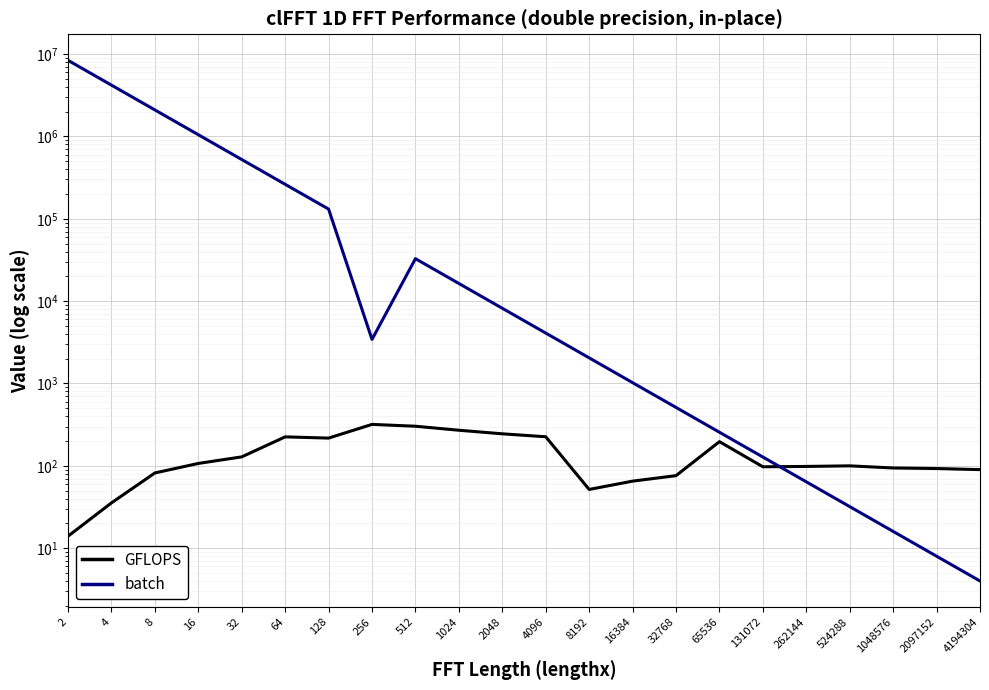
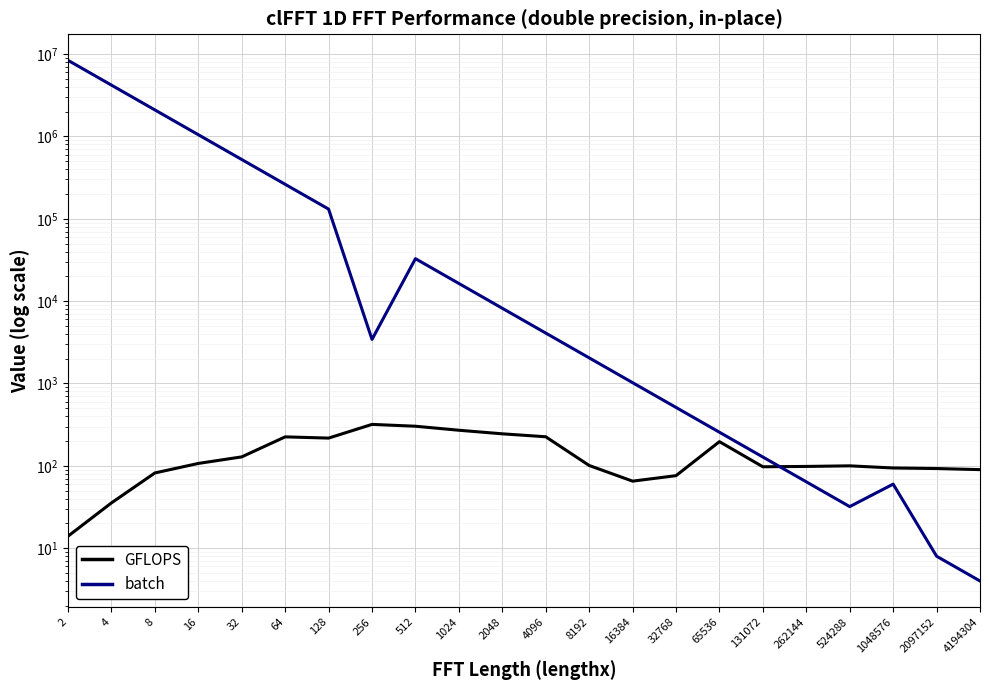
  {
    "GFLOPS": {
      "2": 14,
      "4": 36,
      "8": 80,
      "16": 110,
      "32": 130,
      "64": 220,
      "128": 220,
      "256": 320,
      "512": 300,
      "1024": 270,
      "2048": 240,
      "4096": 230,
-     "8192": 50,
+     "8192": 100,
      "16384": 70,
      "32768": 80,
      "65536": 200,
      "131072": 100,
      "262144": 100,
      "524288": 100,
      "1048576": 90,
      "2097152": 90,
      "4194304": 90
    },
    "batch": {
      "2": 8000000,
      "4": 4000000,
      "8": 2100000,
      "16": 1000000,
      "32": 500000,
      "64": 260000,
      "128": 130000,
      "256": 3400,
      "512": 33000,
      "1024": 16000,
      "2048": 8000,
      "4096": 4000,
      "8192": 2000,
      "16384": 1000,
      "32768": 500,
      "65536": 260,
      "131072": 130,
      "262144": 60,
      "524288": 32,
-     "1048576": 16,
+     "1048576": 60,
      "2097152": 8,
      "4194304": 4
    }
  }
